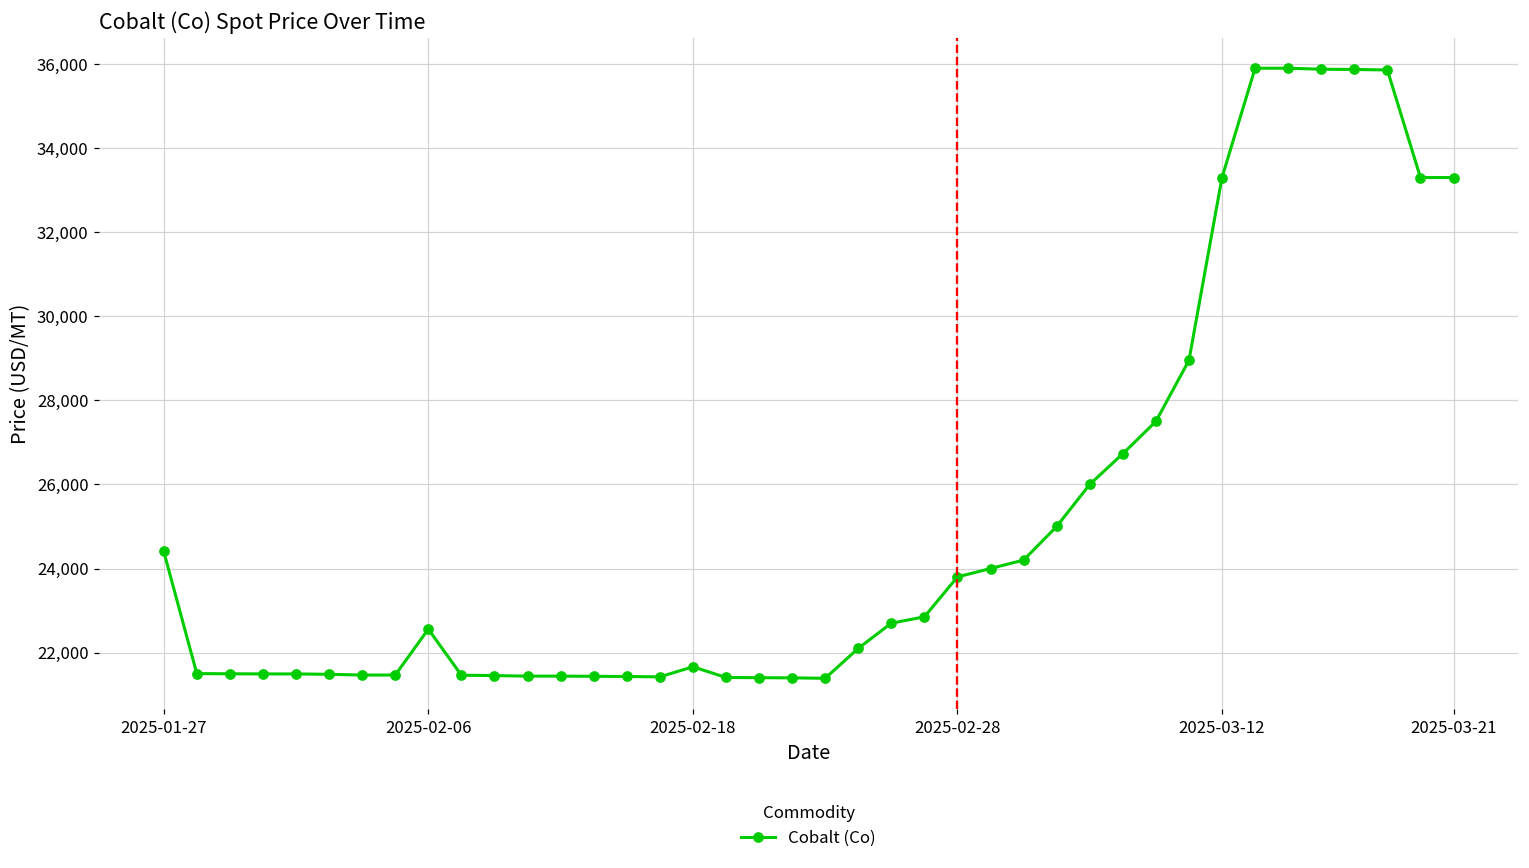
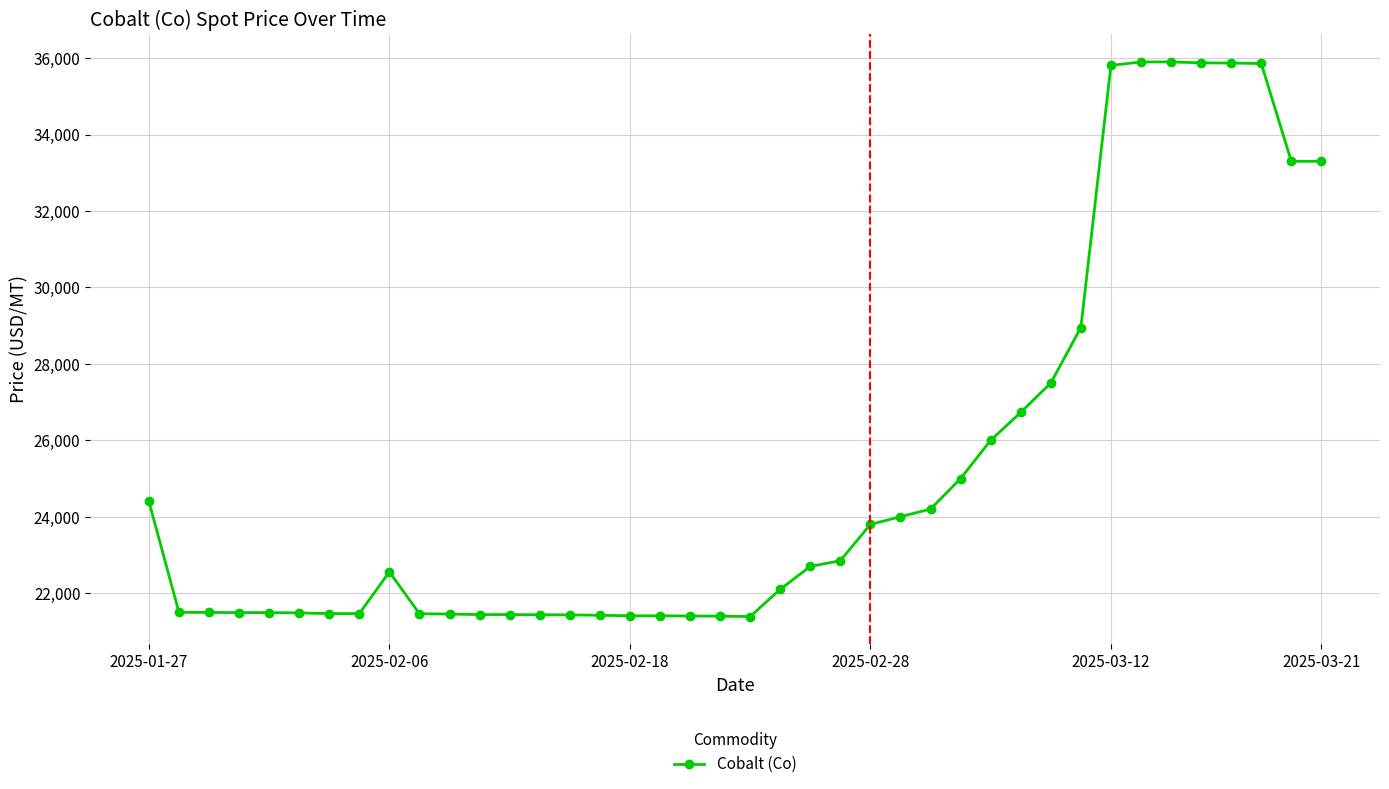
  {
    "2025-01-27": "24,400",
    "2025-02-06": "22,600",
-   "2025-02-18": "21,700",
+   "2025-02-18": "21,400",
    "2025-02-28": "23,800",
-   "2025-03-12": "33,300",
+   "2025-03-12": "35,800",
    "2025-03-21": "33,300"
  }
